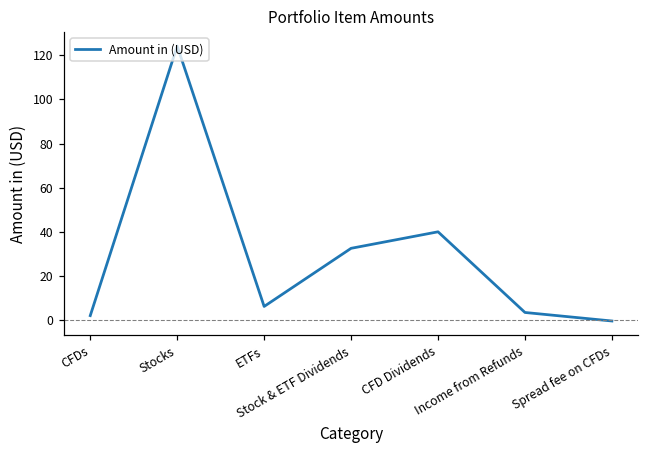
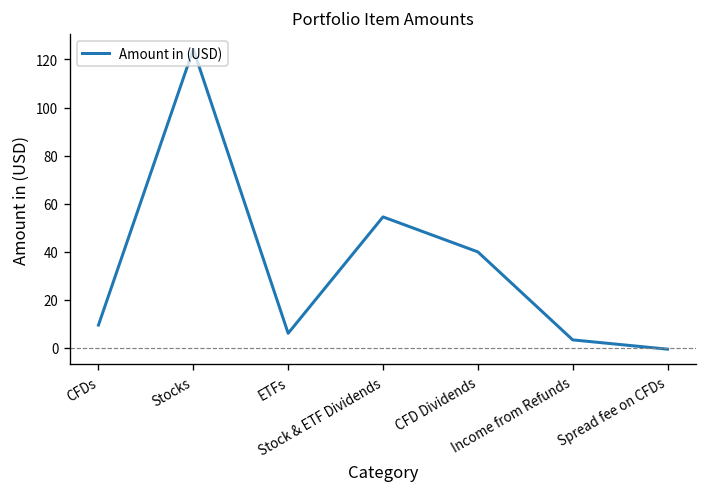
  {
-   "CFDs": 2,
+   "CFDs": 9,
    "ETFs": 6,
-   "Stock & ETF Dividends": 32,
+   "Stock & ETF Dividends": 54,
    "CFD Dividends": 40,
    "Income from Refunds": 3,
    "Spread fee on CFDs": -1
  }
